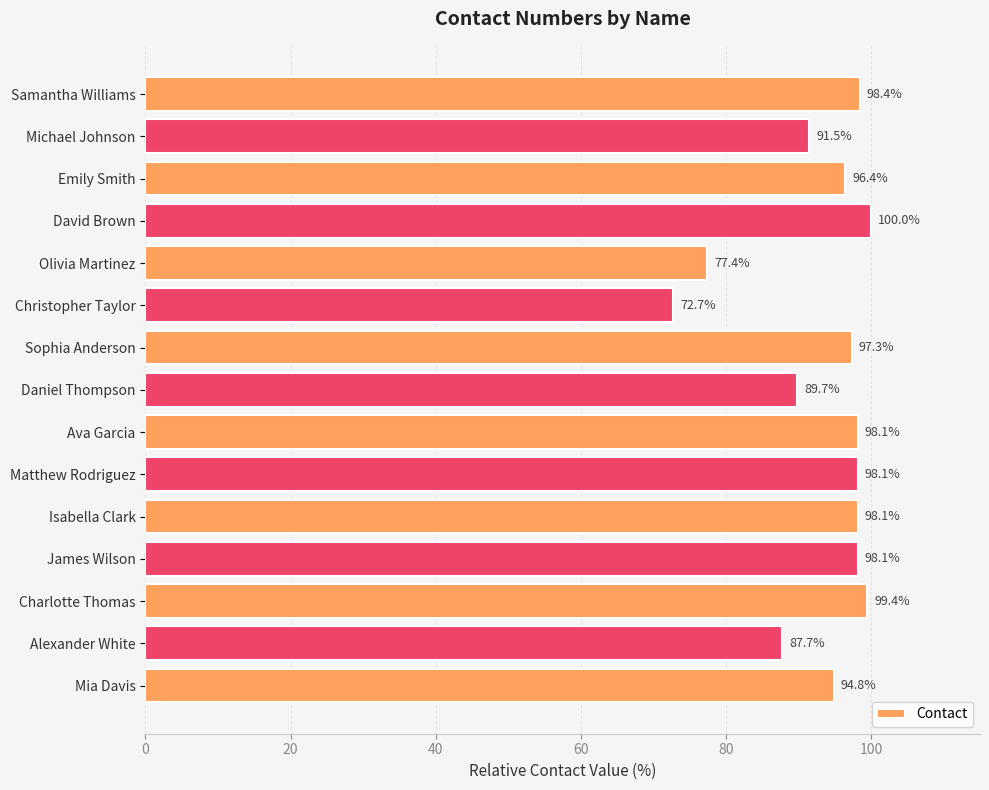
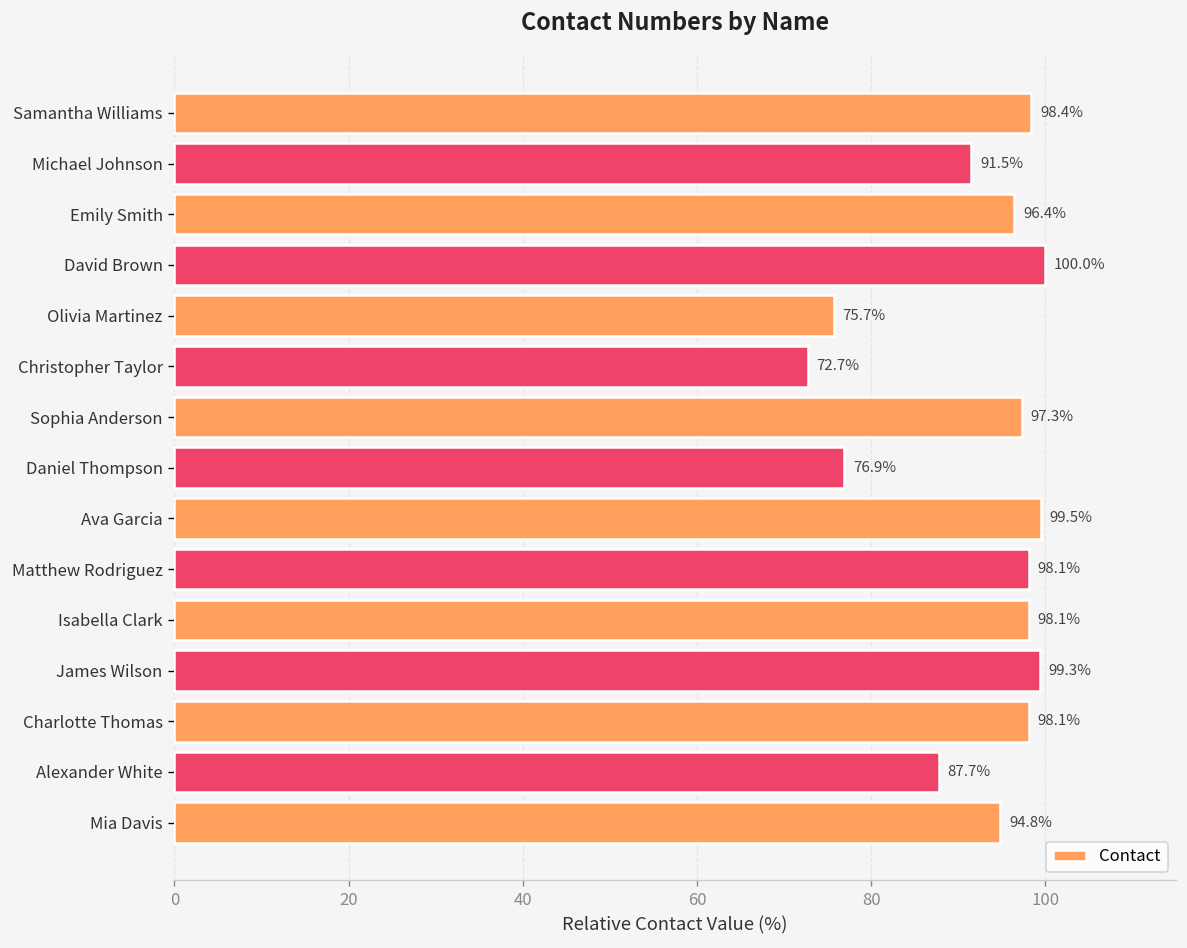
  {
    "Samantha Williams": "98.4%",
    "Michael Johnson": "91.5%",
    "Emily Smith": "96.4%",
    "David Brown": "100.0%",
-   "Olivia Martinez": "77.4%",
+   "Olivia Martinez": "75.7%",
    "Christopher Taylor": "72.7%",
    "Sophia Anderson": "97.3%",
-   "Daniel Thompson": "89.7%",
-   "Ava Garcia": "98.1%",
+   "Daniel Thompson": "76.9%",
+   "Ava Garcia": "99.5%",
    "Matthew Rodriguez": "98.1%",
    "Isabella Clark": "98.1%",
-   "James Wilson": "98.1%",
-   "Charlotte Thomas": "99.4%",
+   "James Wilson": "99.3%",
+   "Charlotte Thomas": "98.1%",
    "Alexander White": "87.7%",
    "Mia Davis": "94.8%"
  }
